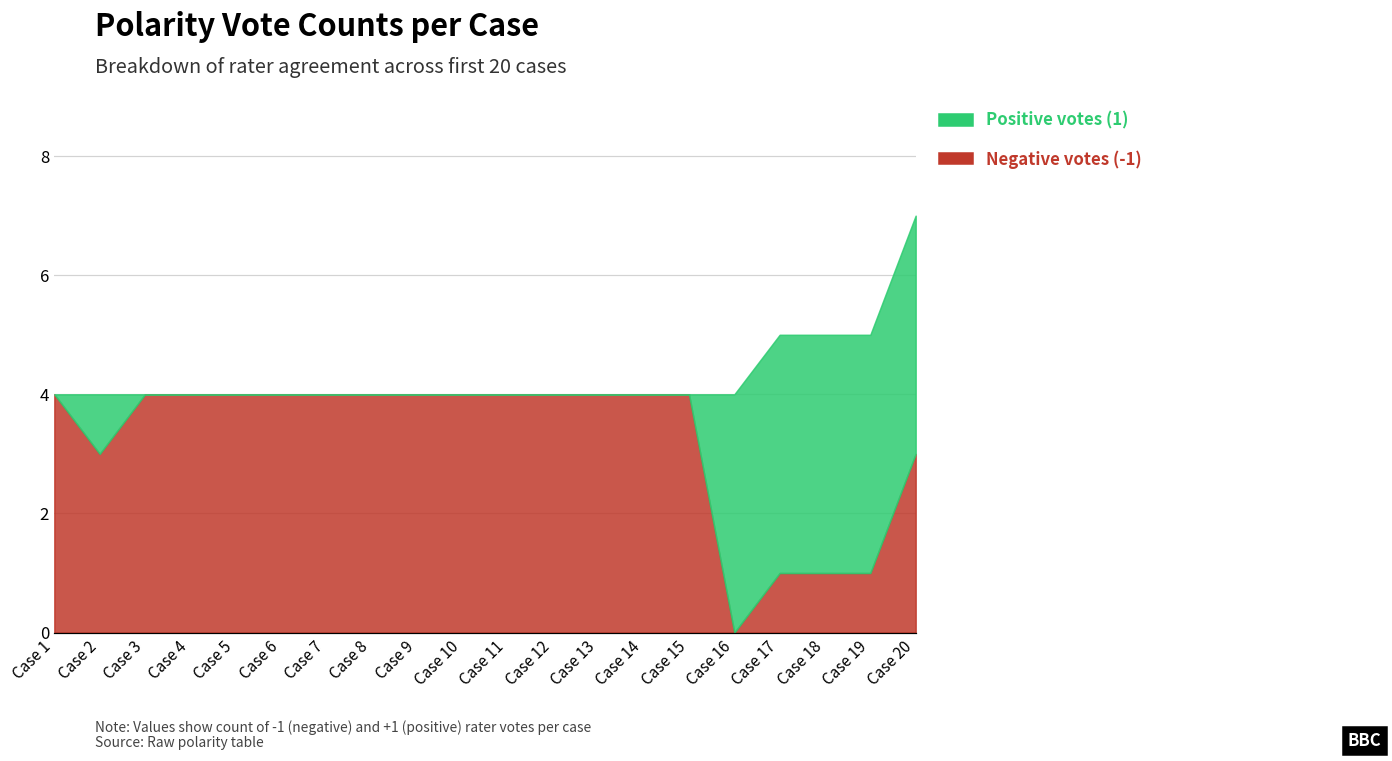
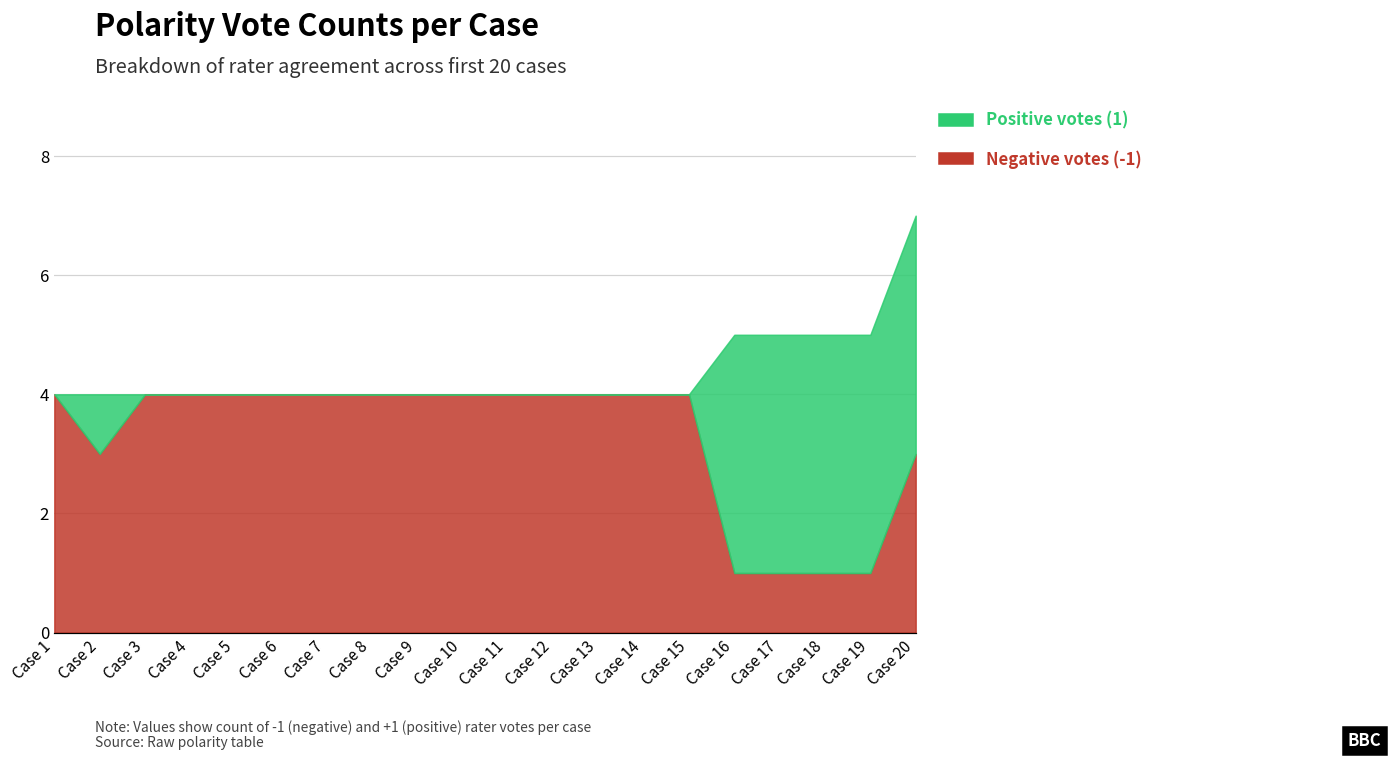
  {
    "Negative votes (-1)": {
      "Case 2": 3,
-     "Case 16": 0,
+     "Case 16": 1,
      "Case 17": 1,
      "Case 18": 1,
      "Case 19": 1,
      "Case 20": 3
    },
    "Positive votes (1)": {
      "Case 2": 1,
      "Case 16": 4,
      "Case 17": 4,
      "Case 18": 4,
      "Case 19": 4,
      "Case 20": 4
    }
  }
